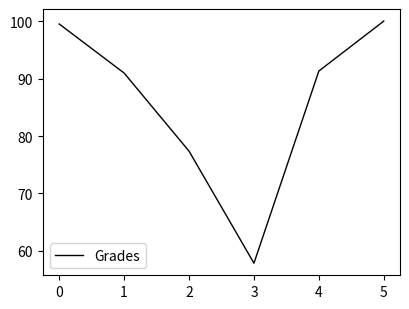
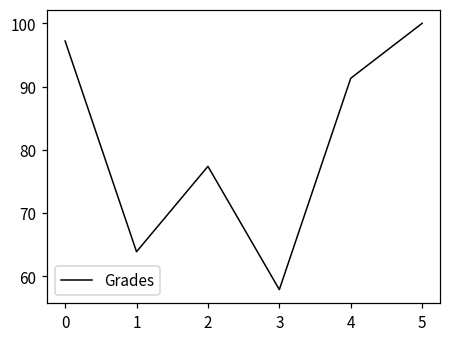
  {
-   "0": 100,
-   "1": 91,
+   "0": 97,
+   "1": 64,
    "2": 77,
    "3": 58,
    "4": 91,
    "5": 100
  }
